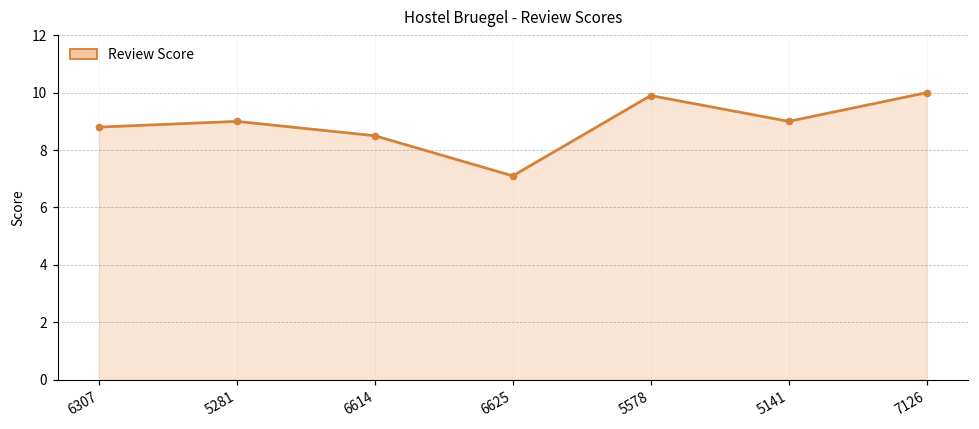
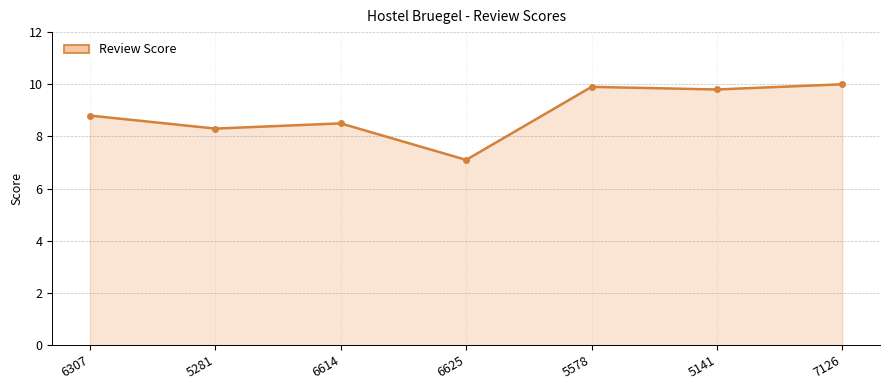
  {
    "6307": 8.8,
-   "5281": 9.0,
+   "5281": 8.3,
    "6614": 8.5,
    "6625": 7.1,
    "5578": 9.9,
-   "5141": 9.0,
+   "5141": 9.8,
    "7126": 10.0
  }
